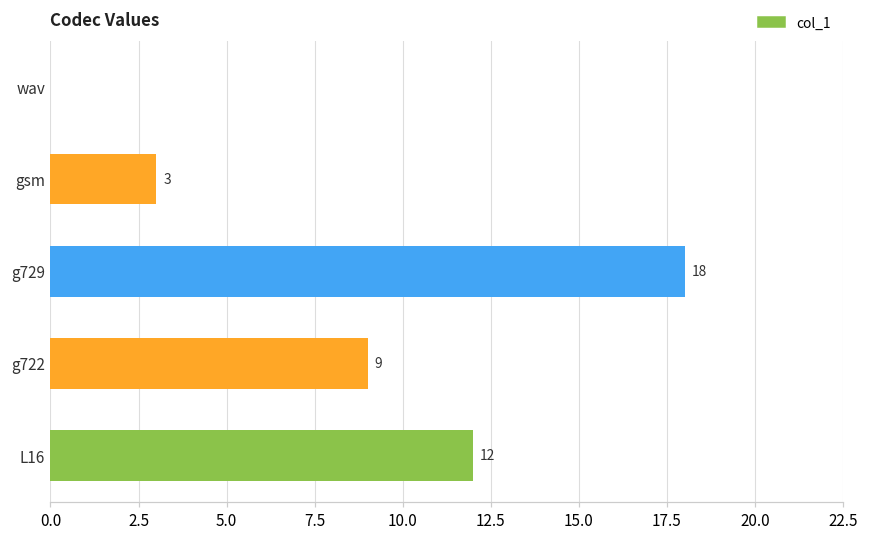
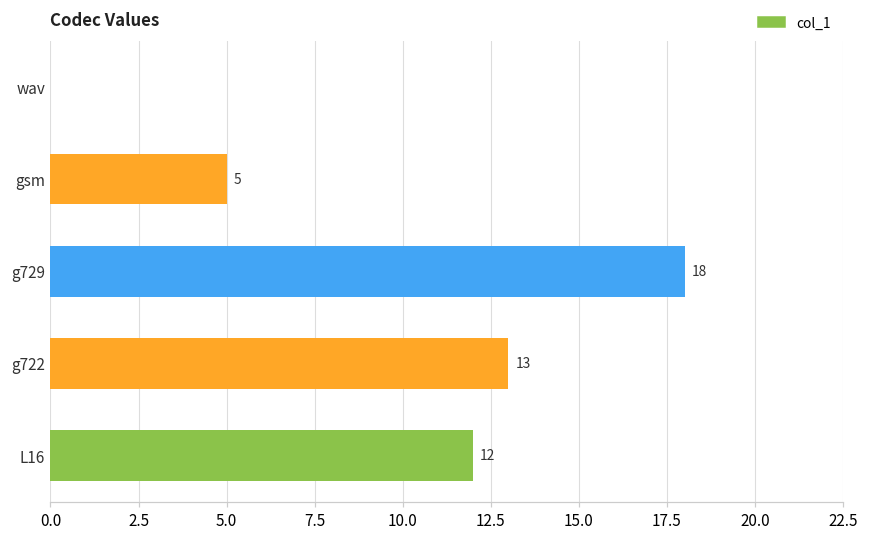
  {
-   "gsm": 3,
+   "gsm": 5,
    "g729": 18,
-   "g722": 9,
+   "g722": 13,
    "L16": 12
  }
